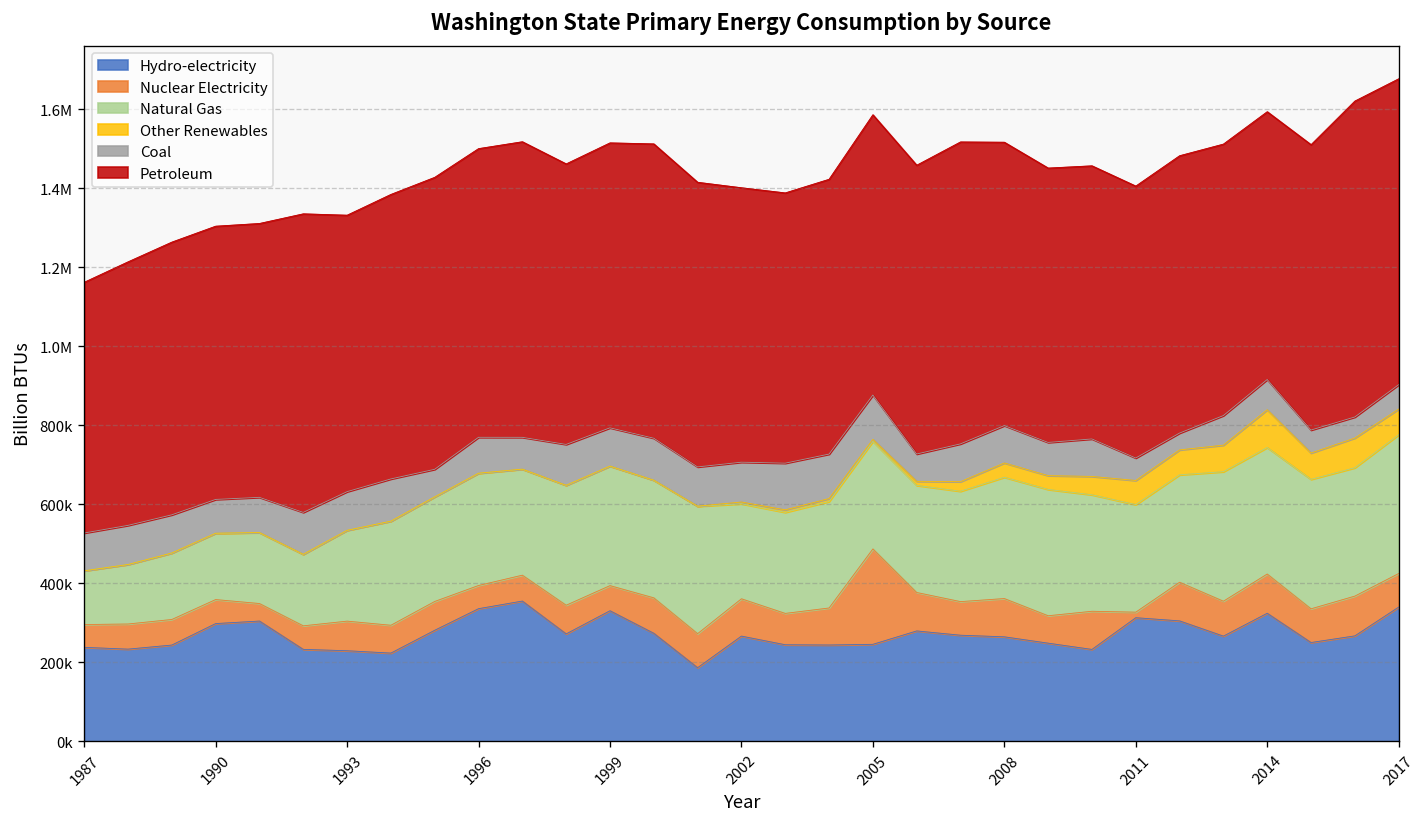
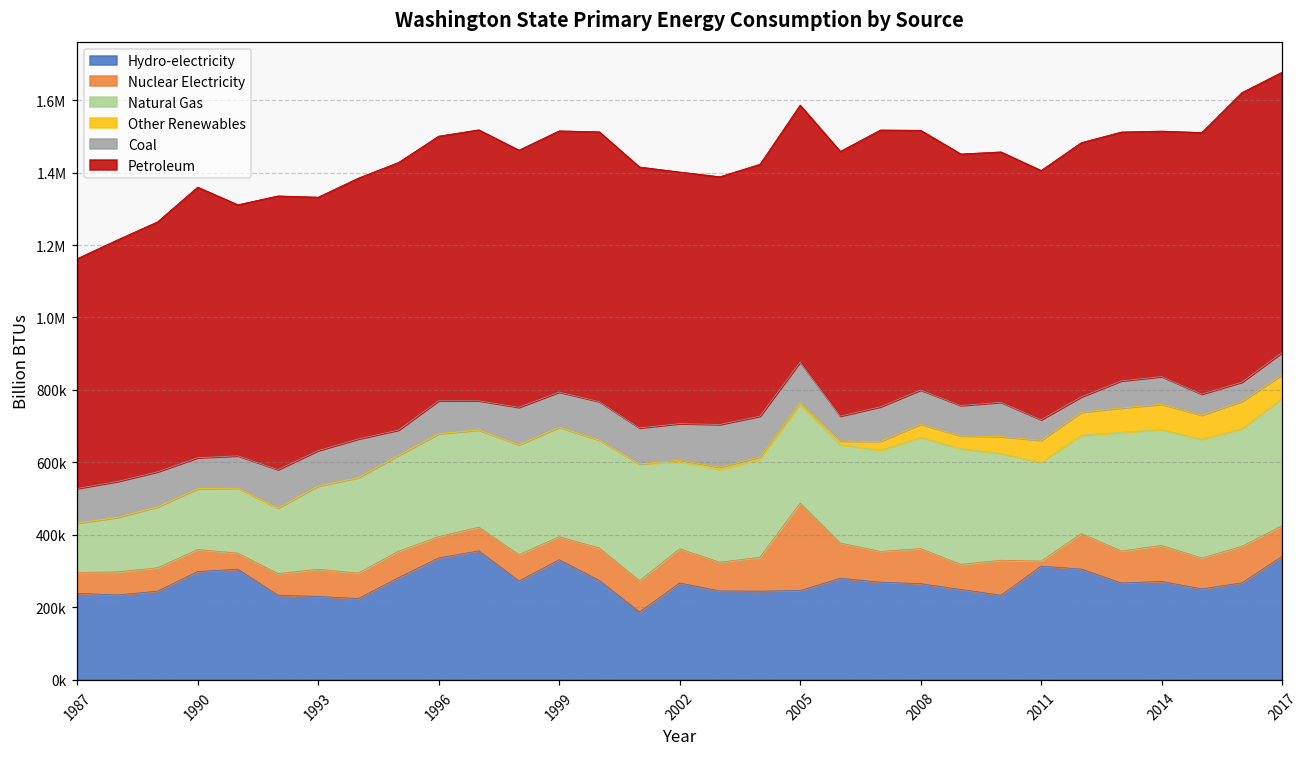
  {
    "Hydro-electricity": {
      "1987": 240000,
      "1990": 300000,
      "1993": 230000,
      "1996": 340000,
      "1999": 330000,
      "2002": 270000,
      "2005": 250000,
      "2008": 260000,
      "2011": 310000,
-     "2014": 320000,
+     "2014": 270000,
      "2017": 340000
    },
    "Nuclear Electricity": {
      "1987": 60000,
      "1990": 60000,
      "1993": 70000,
      "1996": 60000,
      "1999": 60000,
      "2002": 90000,
      "2005": 240000,
      "2008": 100000,
      "2011": 10000,
      "2014": 100000,
      "2017": 90000
    },
    "Other Renewables": {
      "2008": 40000,
      "2011": 60000,
-     "2014": 100000,
+     "2014": 70000,
      "2017": 70000
    },
    "Petroleum": {
      "1987": 630000,
-     "1990": 690000,
+     "1990": 750000,
      "1993": 700000,
      "1996": 730000,
      "1999": 720000,
      "2002": 690000,
      "2005": 710000,
      "2008": 720000,
      "2011": 690000,
      "2014": 680000,
      "2017": 770000
    }
  }
